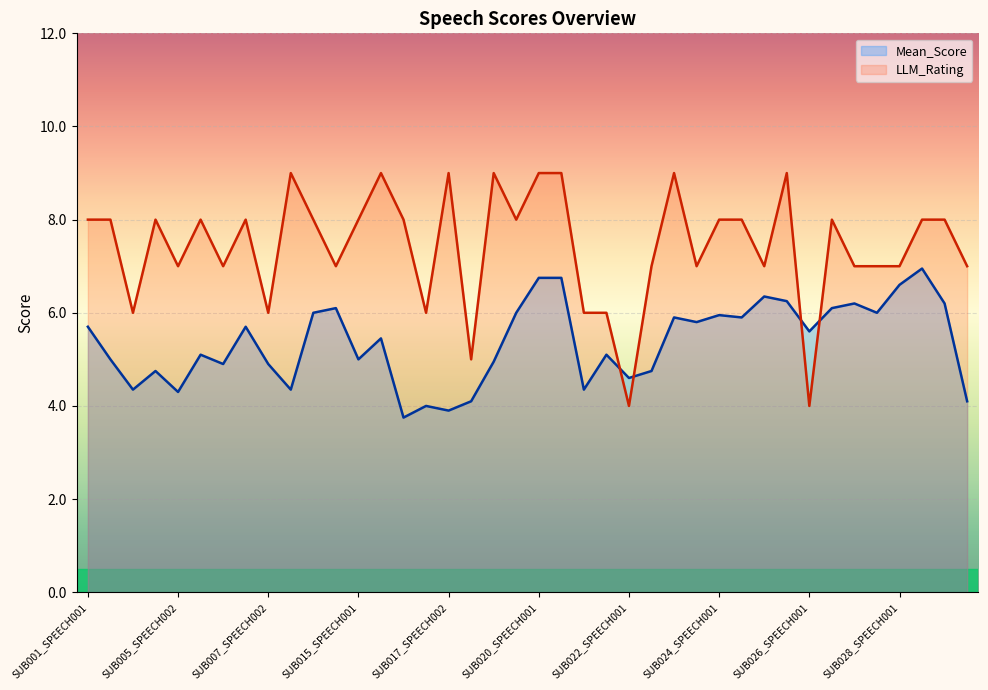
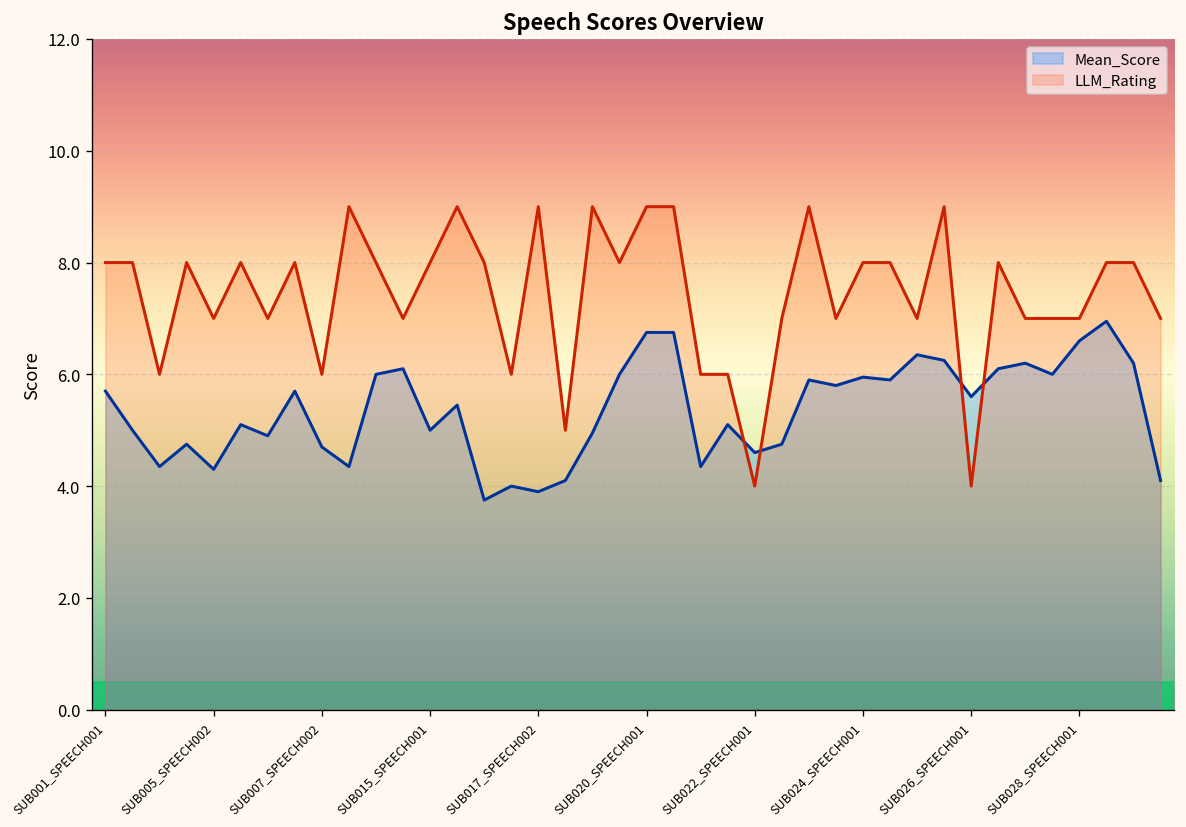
  {
    "Mean_Score": {
      "SUB001_SPEECH001": 5.7,
      "SUB005_SPEECH002": 4.3,
-     "SUB007_SPEECH002": 4.9,
+     "SUB007_SPEECH002": 4.7,
      "SUB015_SPEECH001": 5.0,
      "SUB017_SPEECH002": 3.9,
      "SUB020_SPEECH001": 6.8,
      "SUB022_SPEECH001": 4.6,
      "SUB024_SPEECH001": 6.0,
      "SUB026_SPEECH001": 5.6,
      "SUB028_SPEECH001": 6.6
    },
    "LLM_Rating": {
      "SUB001_SPEECH001": 8.0,
      "SUB005_SPEECH002": 7.0,
      "SUB007_SPEECH002": 6.0,
      "SUB015_SPEECH001": 8.0,
      "SUB017_SPEECH002": 9.0,
      "SUB020_SPEECH001": 9.0,
      "SUB022_SPEECH001": 4.0,
      "SUB024_SPEECH001": 8.0,
      "SUB026_SPEECH001": 4.0,
      "SUB028_SPEECH001": 7.0
    }
  }
